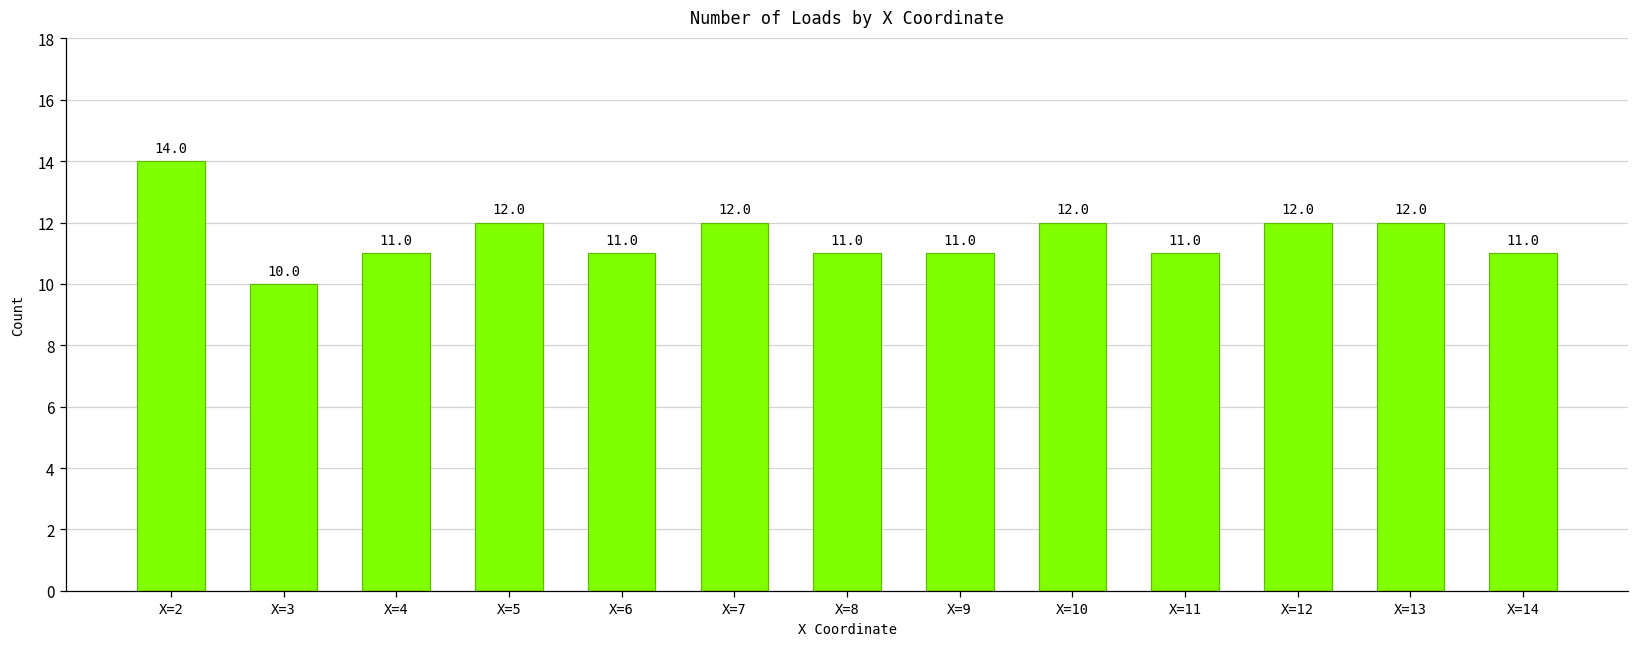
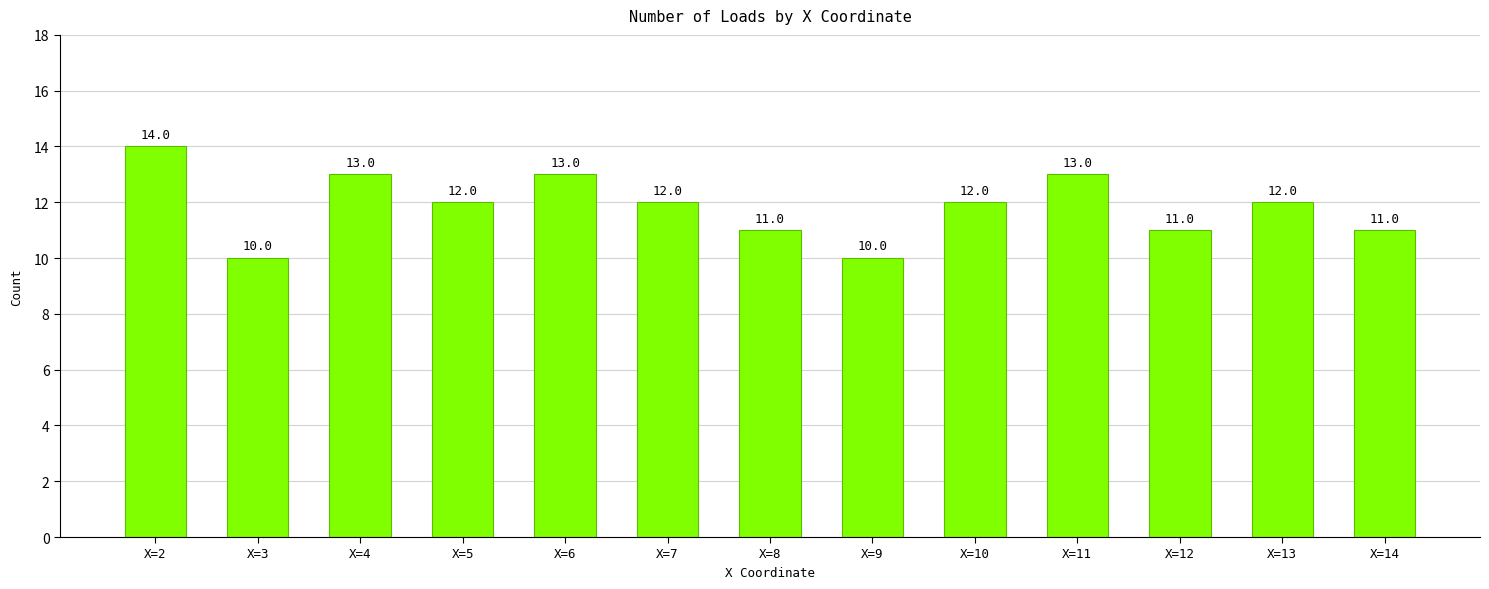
  {
    "X=2": 14.0,
    "X=3": 10.0,
-   "X=4": 11.0,
+   "X=4": 13.0,
    "X=5": 12.0,
-   "X=6": 11.0,
+   "X=6": 13.0,
    "X=7": 12.0,
    "X=8": 11.0,
-   "X=9": 11.0,
+   "X=9": 10.0,
    "X=10": 12.0,
-   "X=11": 11.0,
-   "X=12": 12.0,
+   "X=11": 13.0,
+   "X=12": 11.0,
    "X=13": 12.0,
    "X=14": 11.0
  }
